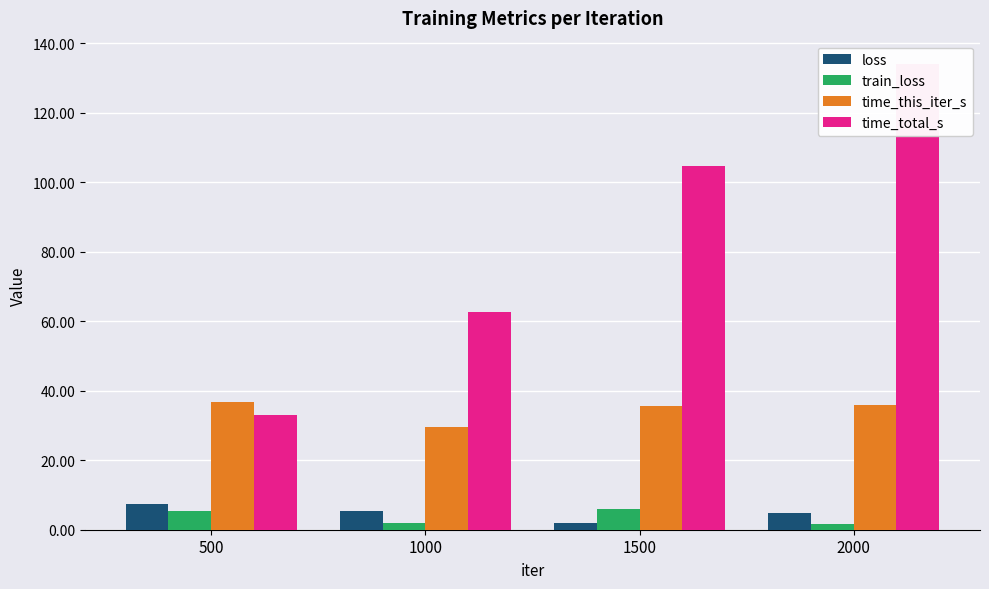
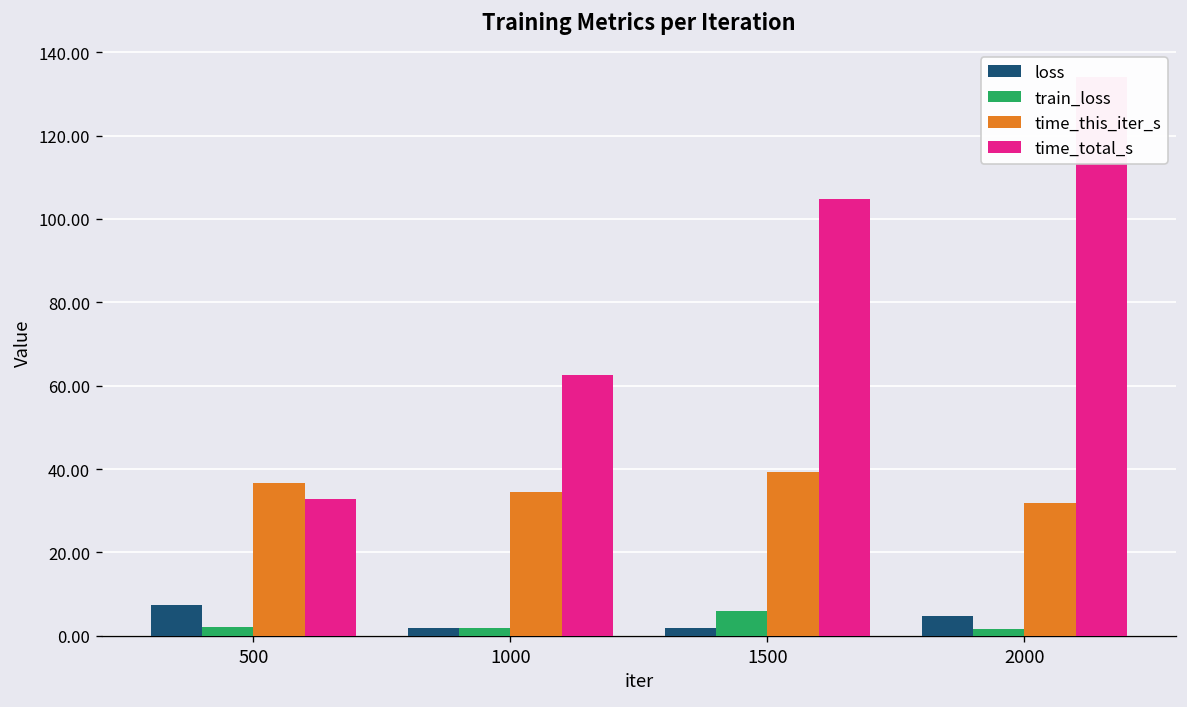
  {
    "loss": {
      "500": 7,
-     "1000": 5,
+     "1000": 2,
      "1500": 2,
      "2000": 5
    },
    "train_loss": {
-     "500": 5,
+     "500": 2,
      "1000": 2,
      "1500": 6,
      "2000": 2
    },
    "time_this_iter_s": {
      "500": 37,
-     "1000": 30,
-     "1500": 36,
-     "2000": 36
+     "1000": 34,
+     "1500": 39,
+     "2000": 32
    },
    "time_total_s": {
      "500": 33,
      "1000": 63,
      "1500": 105
    }
  }
